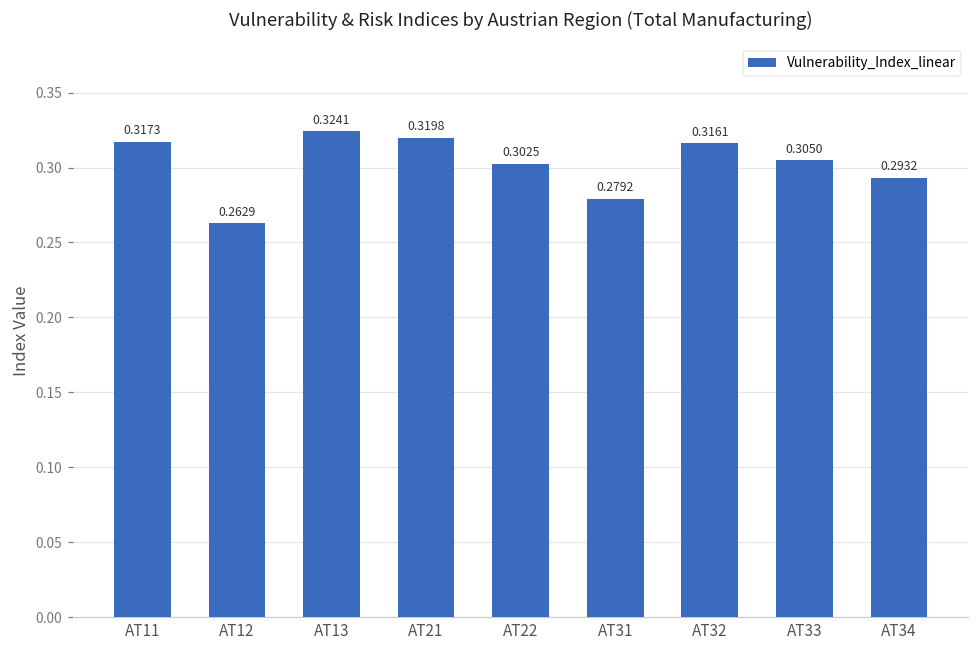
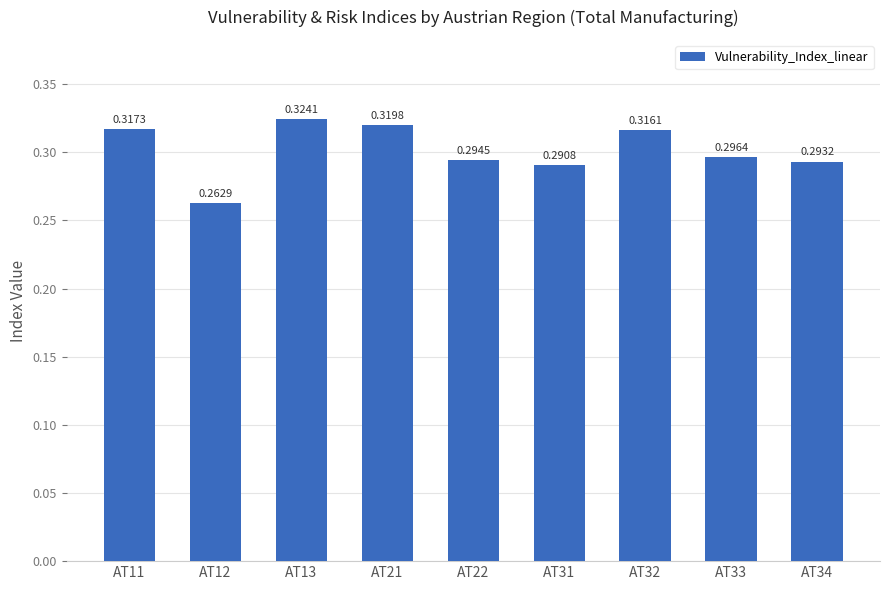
  {
    "AT11": 0.3173,
    "AT12": 0.2629,
    "AT13": 0.3241,
    "AT21": 0.3198,
-   "AT22": 0.3025,
-   "AT31": 0.2792,
+   "AT22": 0.2945,
+   "AT31": 0.2908,
    "AT32": 0.3161,
-   "AT33": 0.3050,
+   "AT33": 0.2964,
    "AT34": 0.2932
  }
